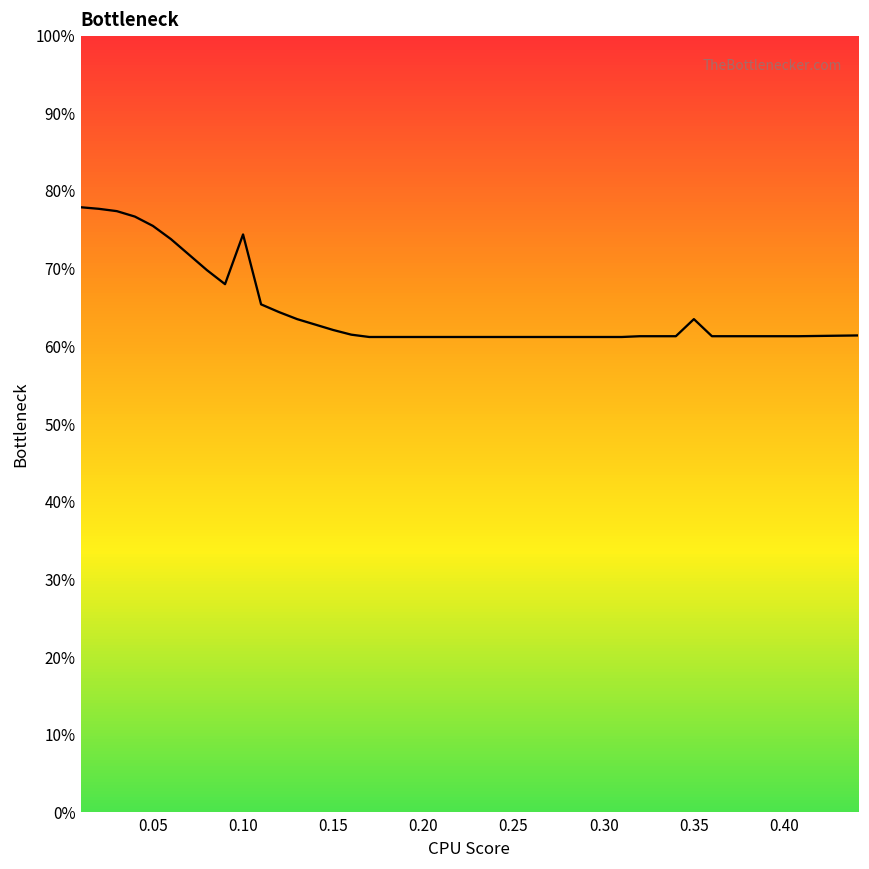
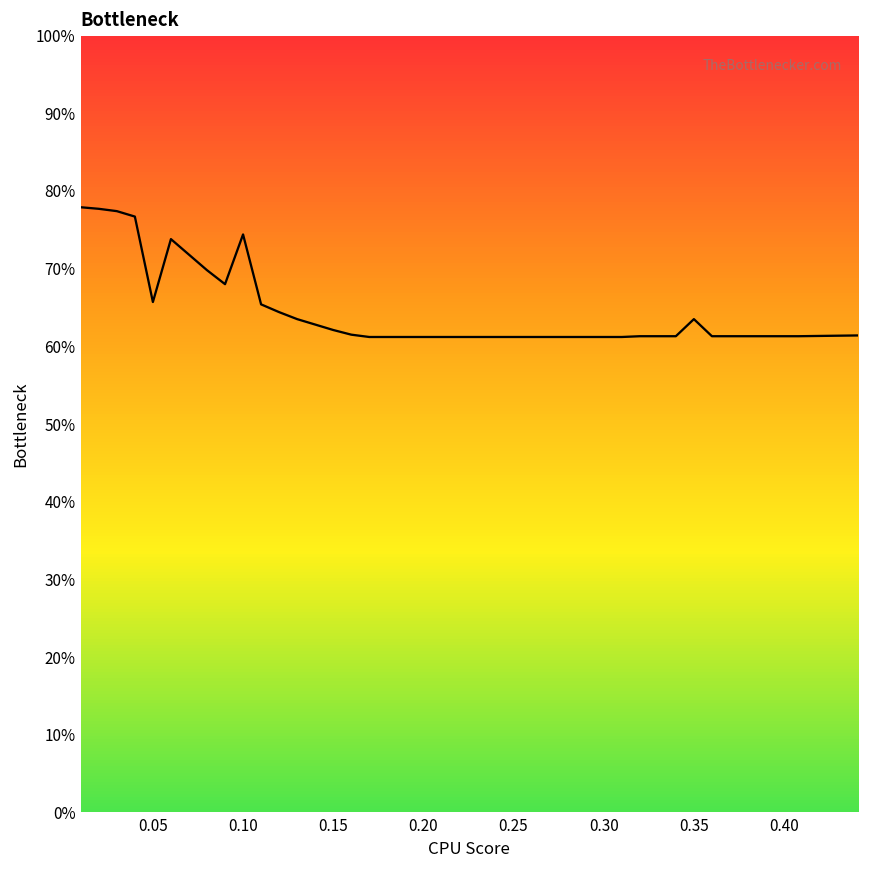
  {
-   "0.05": "76%",
+   "0.05": "66%",
    "0.10": "74%",
    "0.15": "62%",
    "0.20": "61%",
    "0.25": "61%",
    "0.30": "61%",
    "0.35": "64%"
  }
